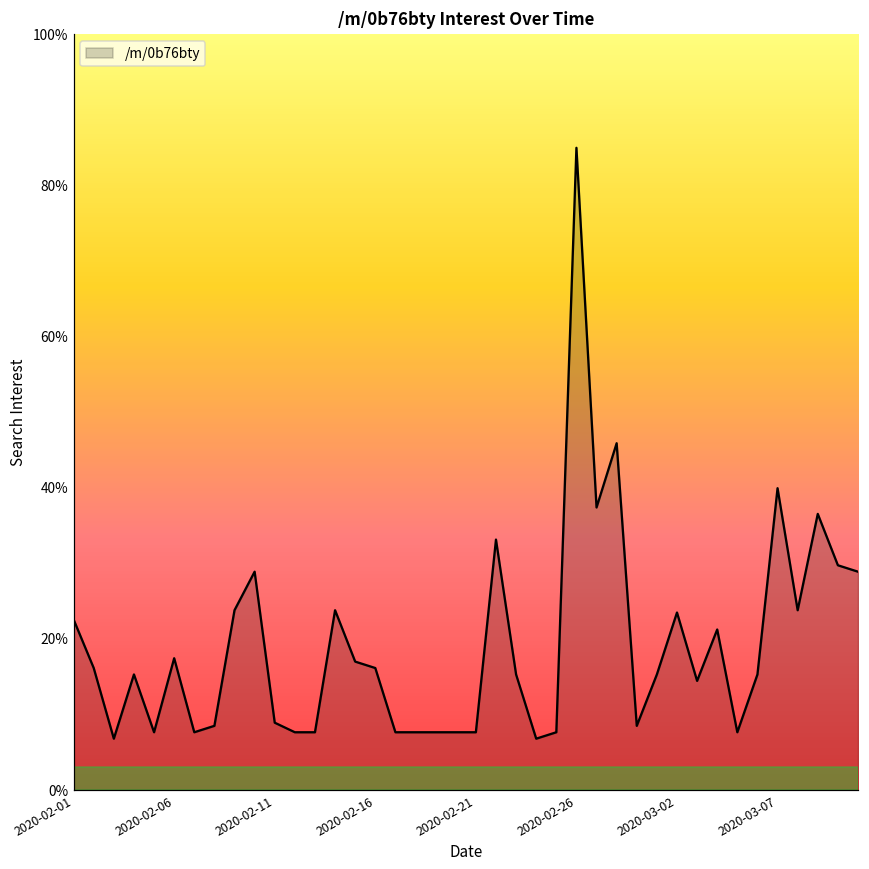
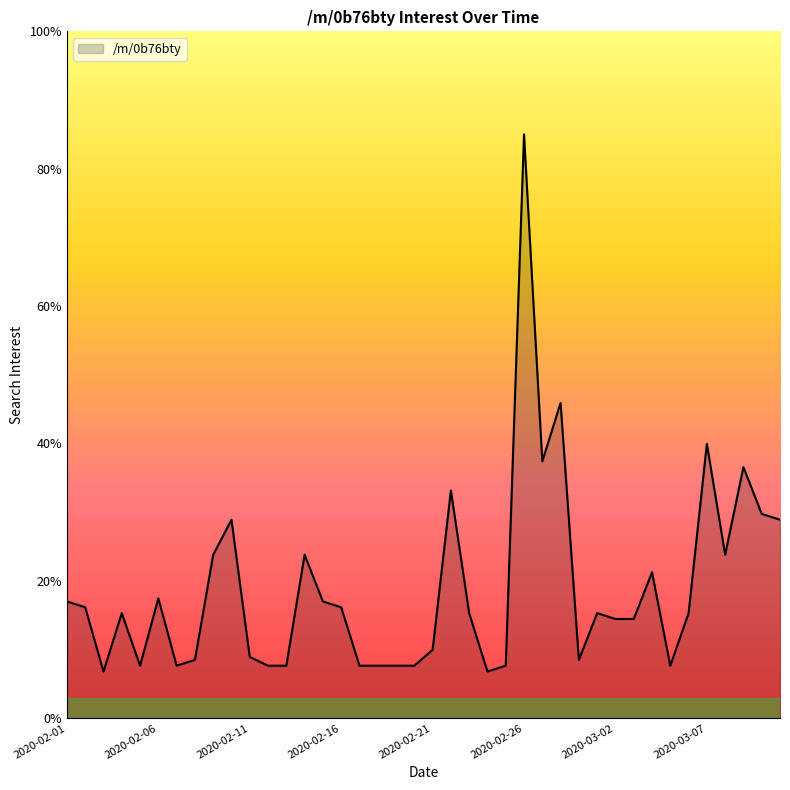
  {
-   "2020-02-01": "23%",
+   "2020-02-01": "17%",
    "2020-02-06": "17%",
    "2020-02-11": "9%",
    "2020-02-16": "16%",
-   "2020-02-21": "8%",
+   "2020-02-21": "10%",
    "2020-02-26": "85%",
-   "2020-03-02": "23%",
+   "2020-03-02": "14%",
    "2020-03-07": "40%"
  }
